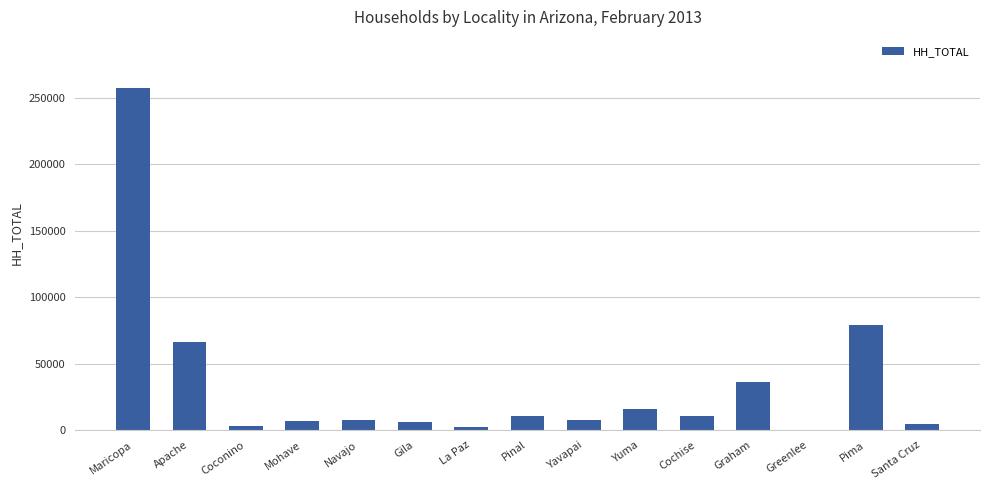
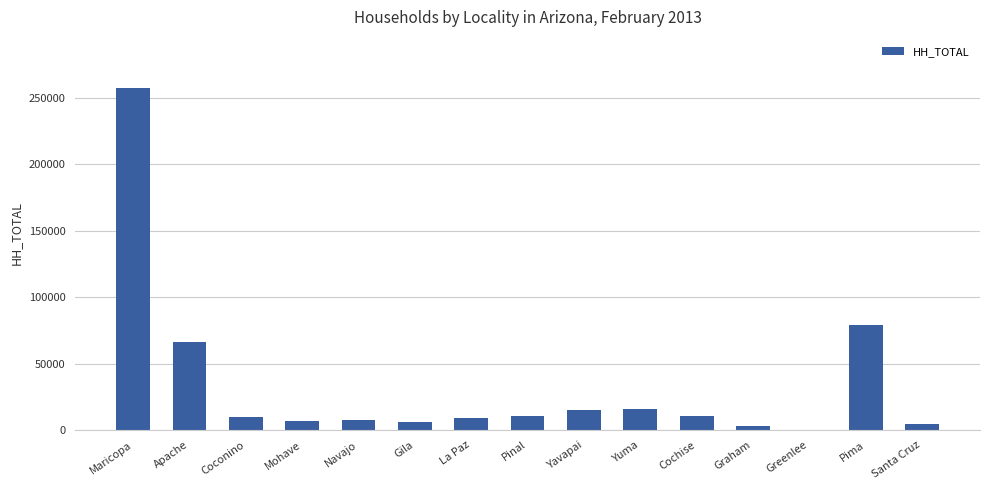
  {
    "Maricopa": 257000,
    "Apache": 67000,
-   "Coconino": 3000,
+   "Coconino": 10000,
    "Mohave": 7000,
    "Navajo": 7000,
    "Gila": 6000,
-   "La Paz": 2000,
+   "La Paz": 9000,
    "Pinal": 10000,
-   "Yavapai": 7000,
+   "Yavapai": 15000,
    "Yuma": 16000,
    "Cochise": 11000,
-   "Graham": 37000,
+   "Graham": 3000,
    "Pima": 79000,
    "Santa Cruz": 5000
  }
